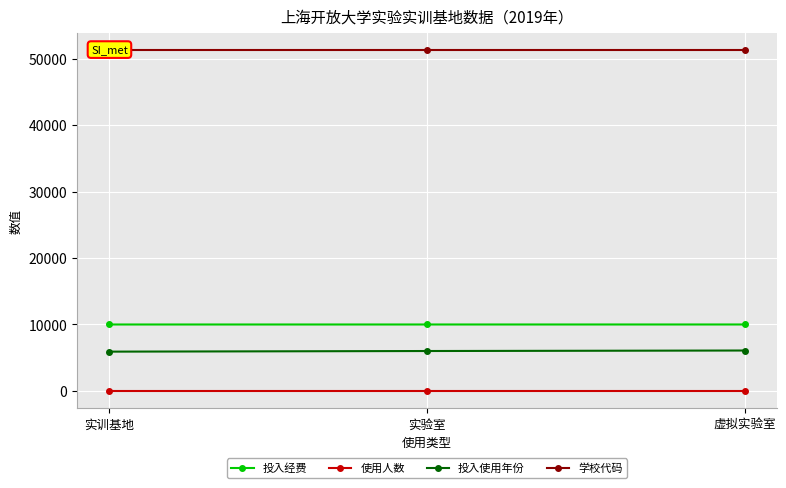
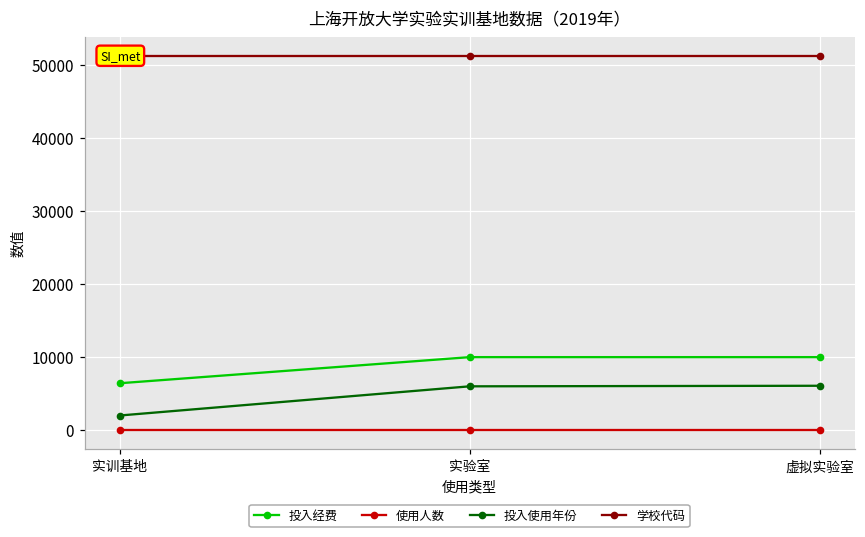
  {
    "投入经费": {
-     "实训基地": 10000,
+     "实训基地": 6000,
      "实验室": 10000,
      "虚拟实验室": 10000
    },
    "使用人数": {
      "实训基地": 0,
      "实验室": 0,
      "虚拟实验室": 0
    },
    "投入使用年份": {
-     "实训基地": 6000,
+     "实训基地": 2000,
      "实验室": 6000,
      "虚拟实验室": 6000
    },
    "学校代码": {
      "实验室": 51000,
      "虚拟实验室": 51000
    }
  }
